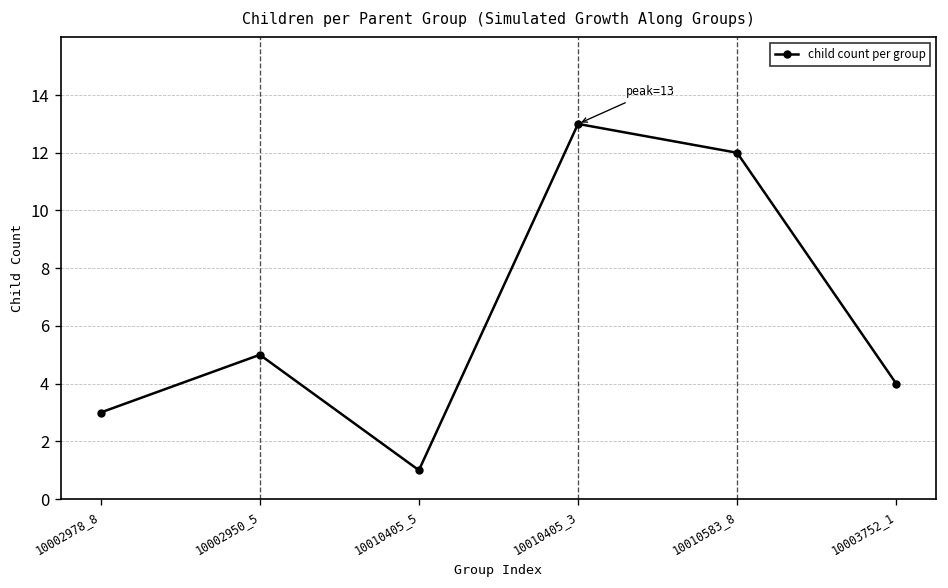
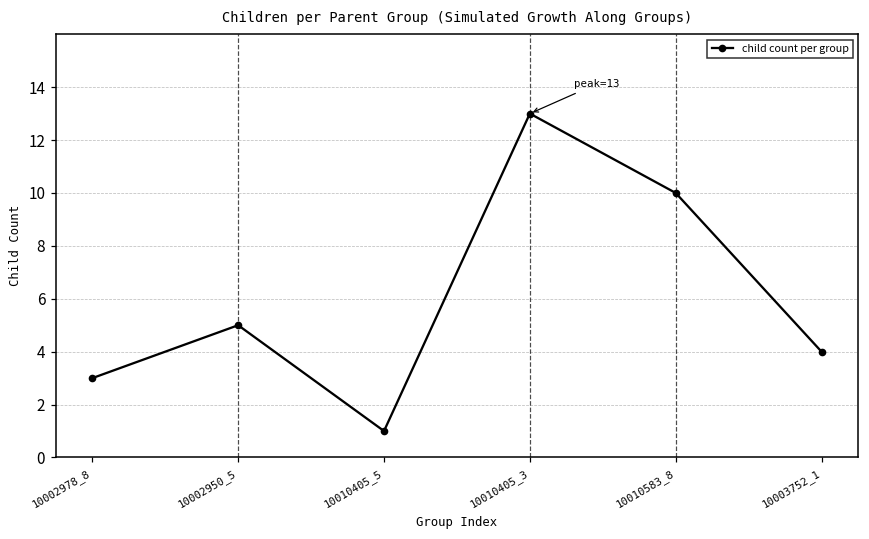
  {
    "10002978_8": 3,
    "10002950_5": 5,
    "10010405_5": 1,
-   "10010583_8": 12,
+   "10010583_8": 10,
    "10003752_1": 4
  }
